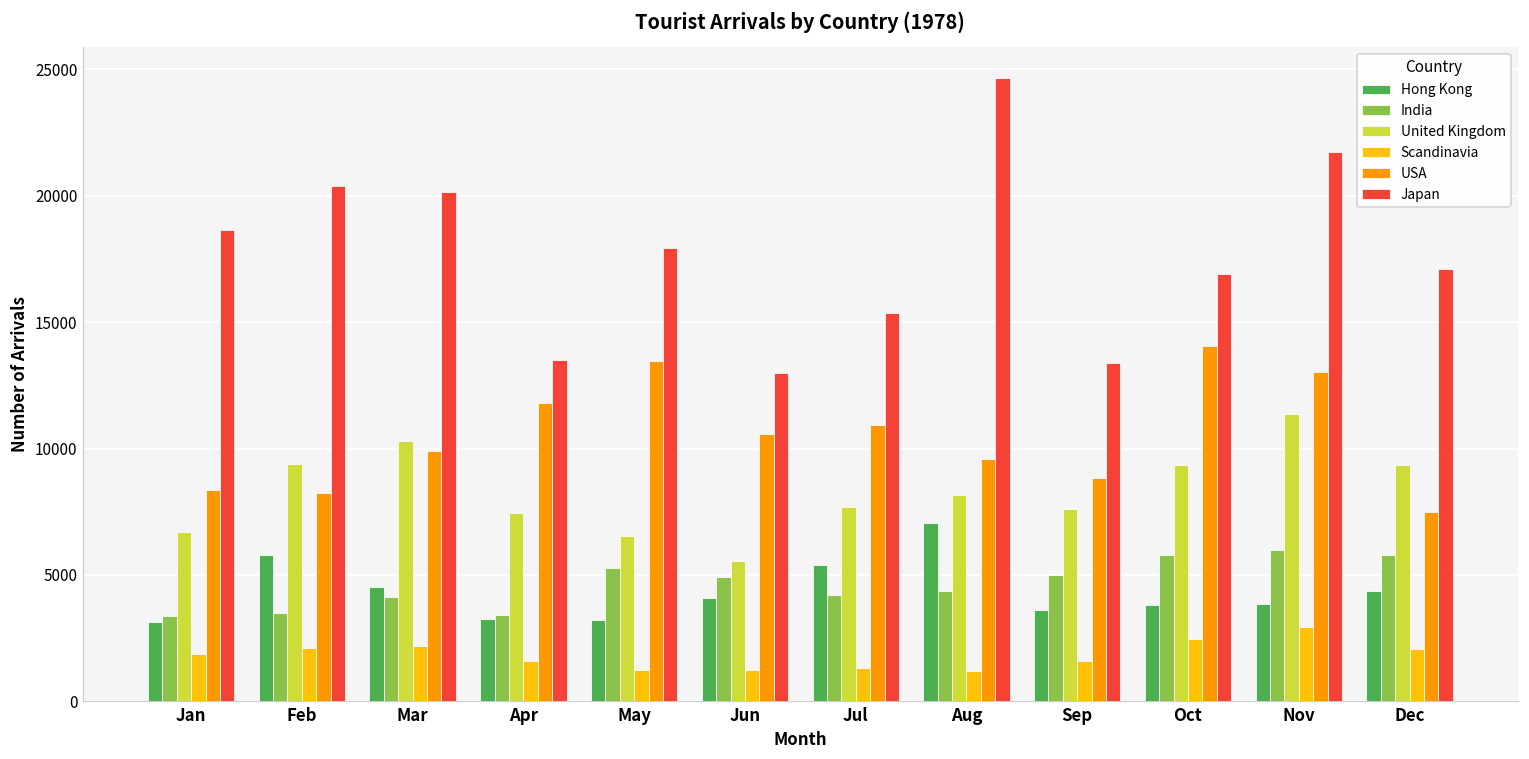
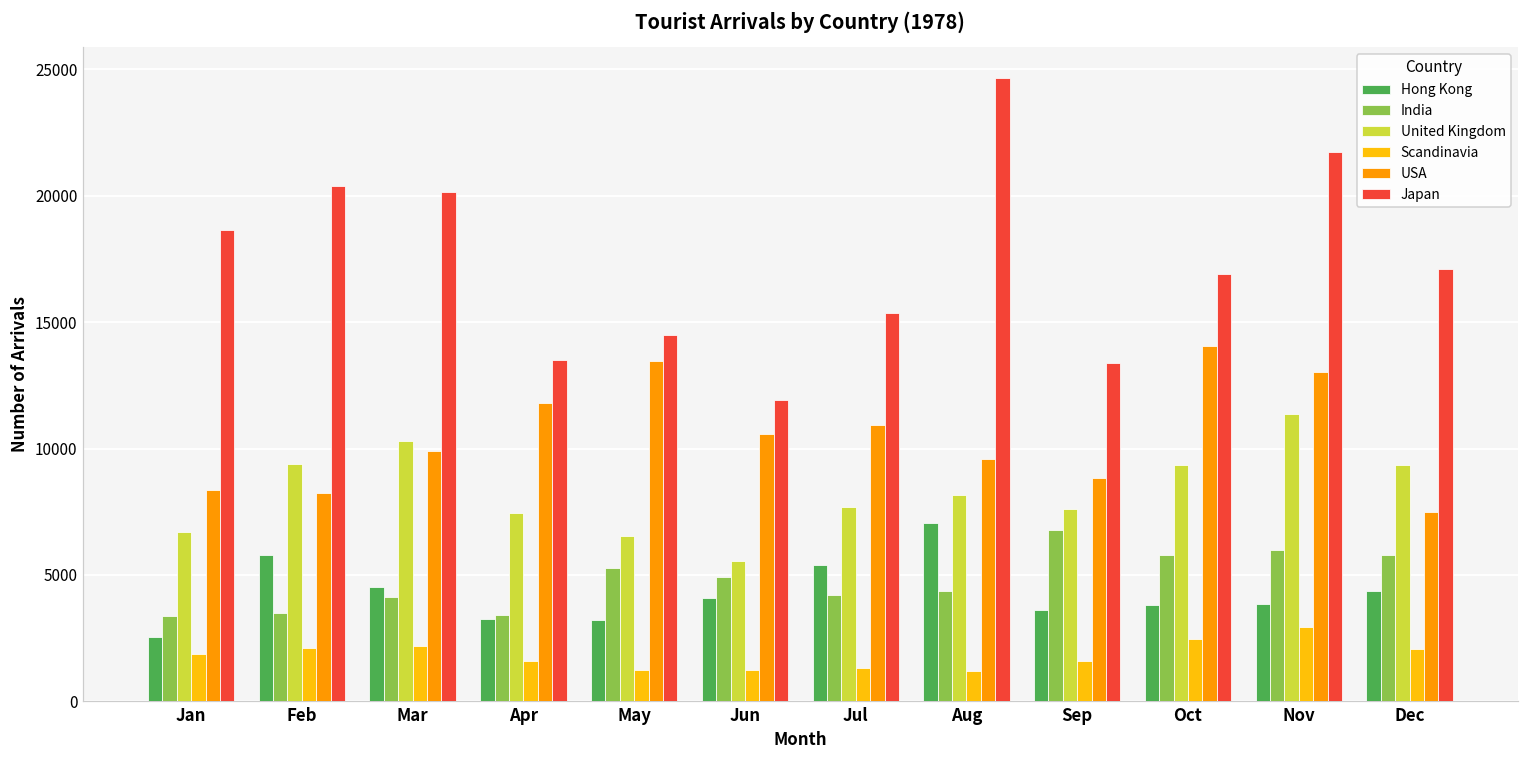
  {
    "Hong Kong": {
-     "Jan": 3100,
+     "Jan": 2500,
      "Feb": 5800,
      "Mar": 4500,
      "Apr": 3300,
      "May": 3200,
      "Jun": 4100,
      "Jul": 5400,
      "Aug": 7100,
      "Sep": 3600,
      "Oct": 3800,
      "Nov": 3900,
      "Dec": 4400
    },
    "India": {
      "Jan": 3400,
      "Feb": 3500,
      "Mar": 4100,
      "Apr": 3400,
      "May": 5300,
      "Jun": 4900,
      "Jul": 4200,
      "Aug": 4400,
-     "Sep": 5000,
+     "Sep": 6800,
      "Oct": 5800,
      "Nov": 6000,
      "Dec": 5800
    },
    "United Kingdom": {
      "Jan": 6700,
      "Feb": 9400,
      "Mar": 10300,
      "Apr": 7500,
      "May": 6600,
      "Jun": 5500,
      "Jul": 7700,
      "Aug": 8200,
      "Sep": 7600,
      "Oct": 9400,
      "Nov": 11400,
      "Dec": 9300
    },
    "Japan": {
      "Jan": 18700,
      "Feb": 20400,
      "Mar": 20100,
      "Apr": 13500,
-     "May": 17900,
-     "Jun": 13000,
+     "May": 14500,
+     "Jun": 11900,
      "Jul": 15400,
      "Aug": 24700,
      "Sep": 13400,
      "Oct": 16900,
      "Nov": 21700,
      "Dec": 17100
    }
  }
